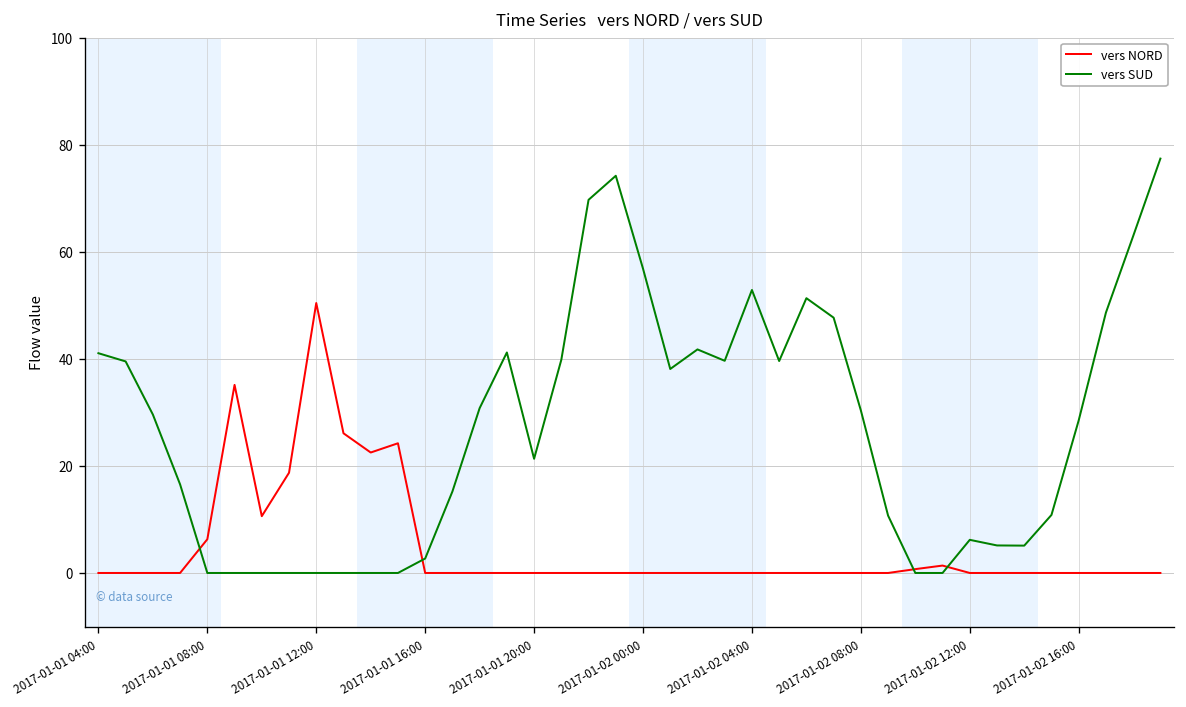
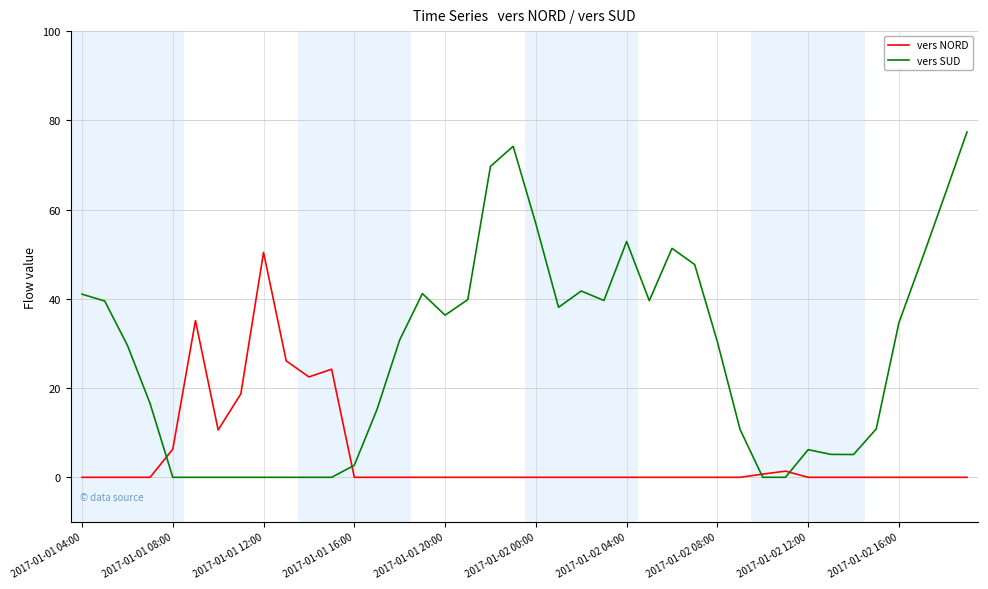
  {
    "vers NORD": {
      "2017-01-01 04:00": 0,
      "2017-01-01 08:00": 6,
      "2017-01-01 12:00": 50,
      "2017-01-01 16:00": 0,
      "2017-01-01 20:00": 0,
      "2017-01-02 00:00": 0,
      "2017-01-02 04:00": 0,
      "2017-01-02 08:00": 0,
      "2017-01-02 12:00": 0,
      "2017-01-02 16:00": 0
    },
    "vers SUD": {
      "2017-01-01 04:00": 41,
      "2017-01-01 08:00": 0,
      "2017-01-01 12:00": 0,
      "2017-01-01 16:00": 3,
-     "2017-01-01 20:00": 21,
+     "2017-01-01 20:00": 36,
      "2017-01-02 00:00": 57,
      "2017-01-02 04:00": 53,
      "2017-01-02 08:00": 30,
      "2017-01-02 12:00": 6,
-     "2017-01-02 16:00": 29
+     "2017-01-02 16:00": 35
    }
  }
